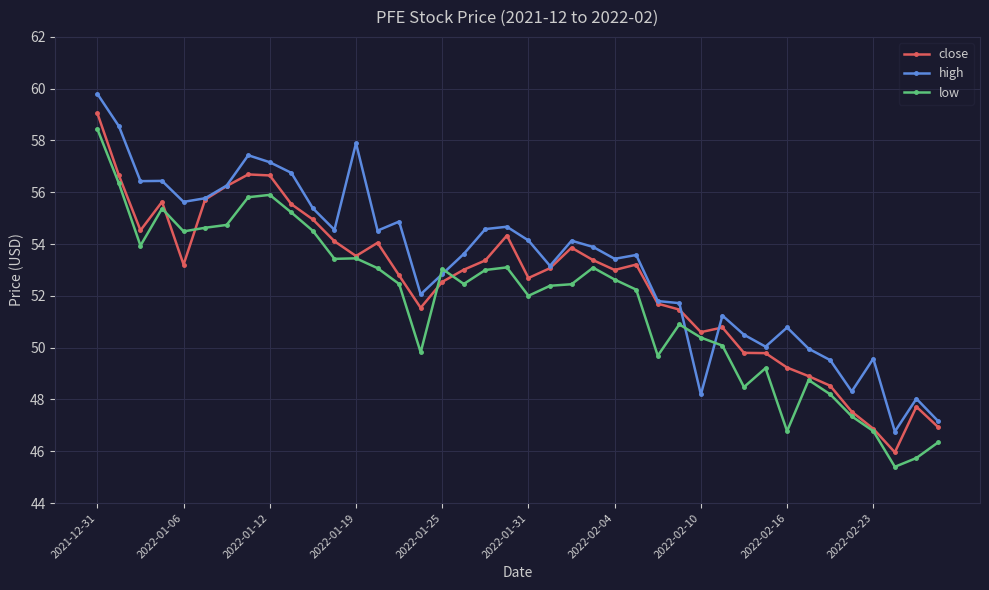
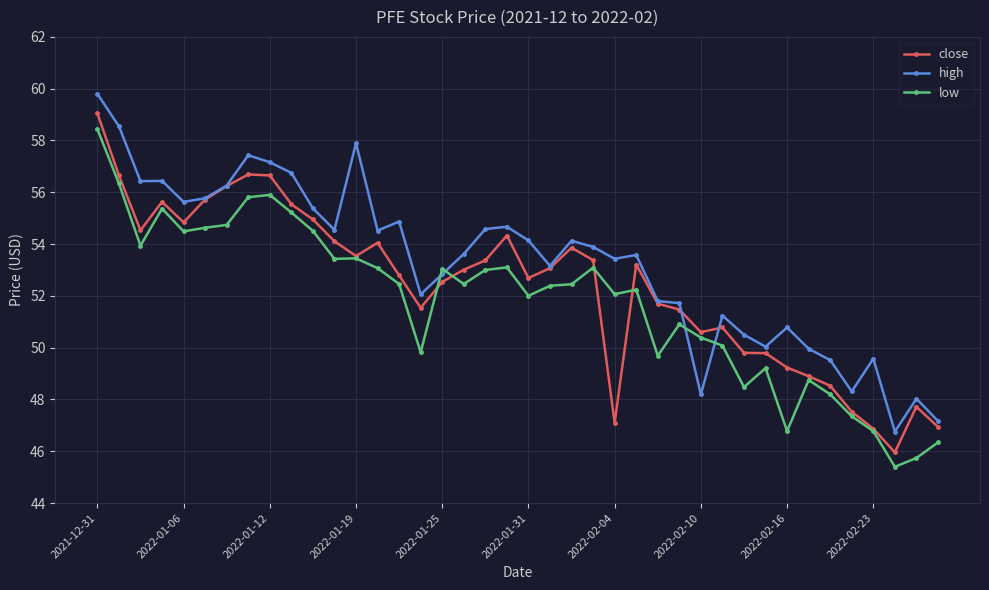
  {
    "close": {
      "2021-12-31": 59.0,
-     "2022-01-06": 53.2,
+     "2022-01-06": 54.8,
      "2022-01-12": 56.7,
      "2022-01-25": 52.5,
      "2022-01-31": 52.7,
-     "2022-02-04": 53.0,
+     "2022-02-04": 47.1,
      "2022-02-10": 50.6,
      "2022-02-16": 49.2
    },
    "high": {
      "2021-12-31": 59.8,
      "2022-01-06": 55.6,
      "2022-01-12": 57.2,
      "2022-01-19": 57.9,
      "2022-01-25": 52.8,
      "2022-01-31": 54.1,
      "2022-02-04": 53.4,
      "2022-02-10": 48.2,
      "2022-02-16": 50.8,
      "2022-02-23": 49.6
    },
    "low": {
      "2021-12-31": 58.4,
      "2022-01-06": 54.5,
      "2022-01-12": 55.9,
      "2022-01-25": 53.0,
      "2022-01-31": 52.0,
-     "2022-02-04": 52.6,
+     "2022-02-04": 52.1,
      "2022-02-10": 50.4,
      "2022-02-16": 46.8
    }
  }
